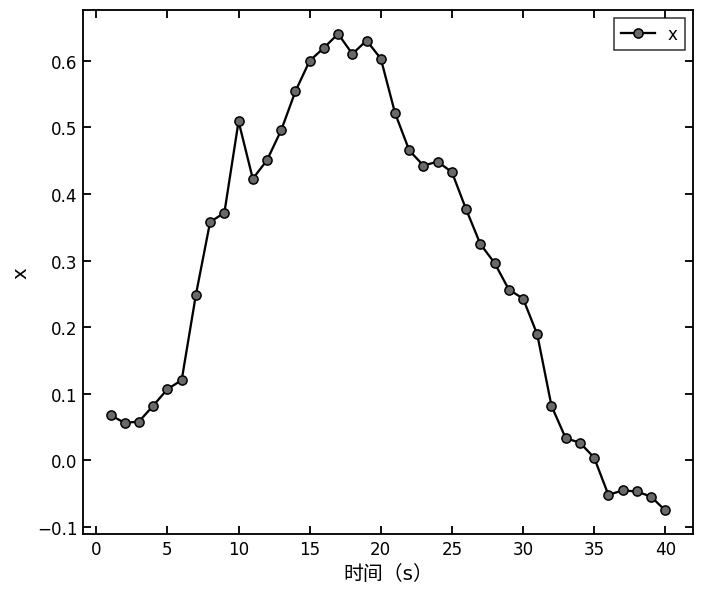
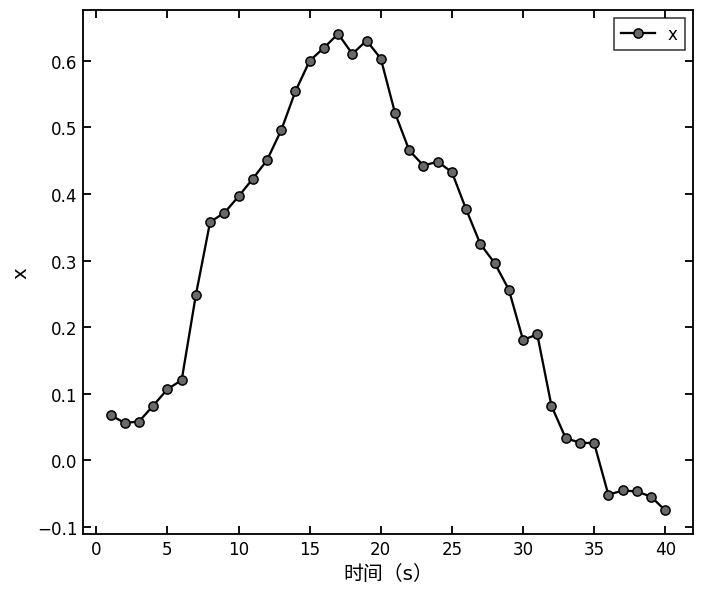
  {
    "5": 0.11,
-   "10": 0.51,
+   "10": 0.40,
    "15": 0.60,
    "20": 0.60,
    "25": 0.43,
-   "30": 0.24,
-   "35": 0.00,
+   "30": 0.18,
+   "35": 0.03,
    "40": -0.08
  }
